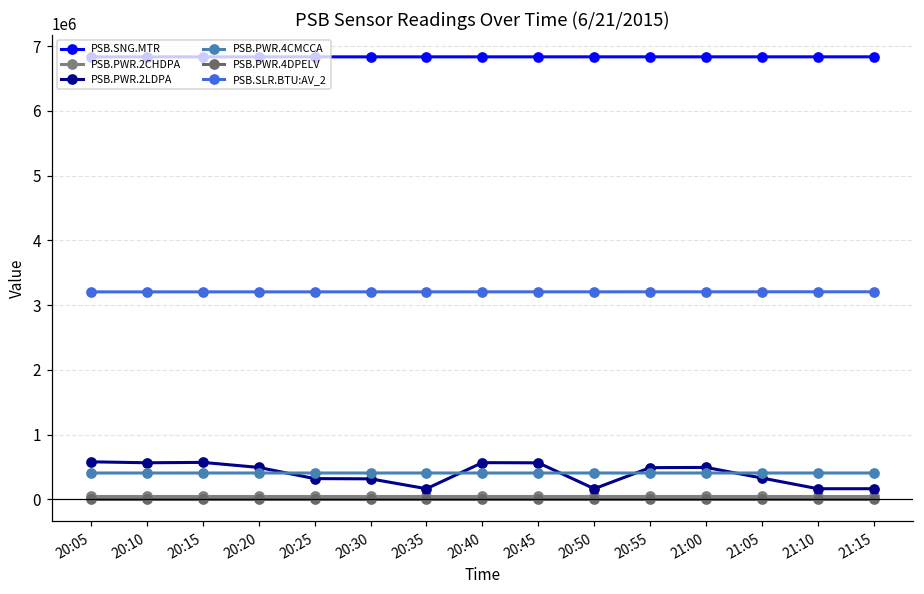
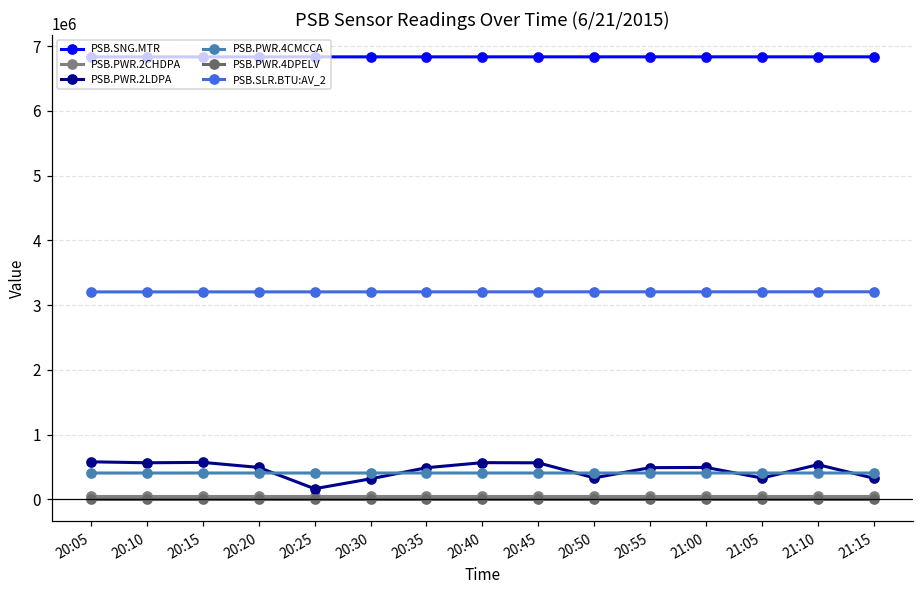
  {
    "PSB.SNG.MTR": {
      "20:30": 6800000,
      "20:35": 6800000,
      "20:40": 6800000,
      "20:45": 6800000,
      "20:50": 6800000,
      "20:55": 6800000,
      "21:00": 6800000,
      "21:05": 6800000,
      "21:10": 6800000,
      "21:15": 6800000
    },
    "PSB.PWR.2LDPA": {
      "20:05": 600000,
      "20:10": 600000,
      "20:15": 600000,
      "20:20": 500000,
-     "20:25": 300000,
+     "20:25": 200000,
      "20:30": 300000,
-     "20:35": 200000,
+     "20:35": 500000,
      "20:40": 600000,
      "20:45": 600000,
-     "20:50": 200000,
+     "20:50": 300000,
      "20:55": 500000,
      "21:00": 500000,
      "21:05": 300000,
-     "21:10": 200000,
-     "21:15": 200000
+     "21:10": 500000,
+     "21:15": 300000
    }
  }
